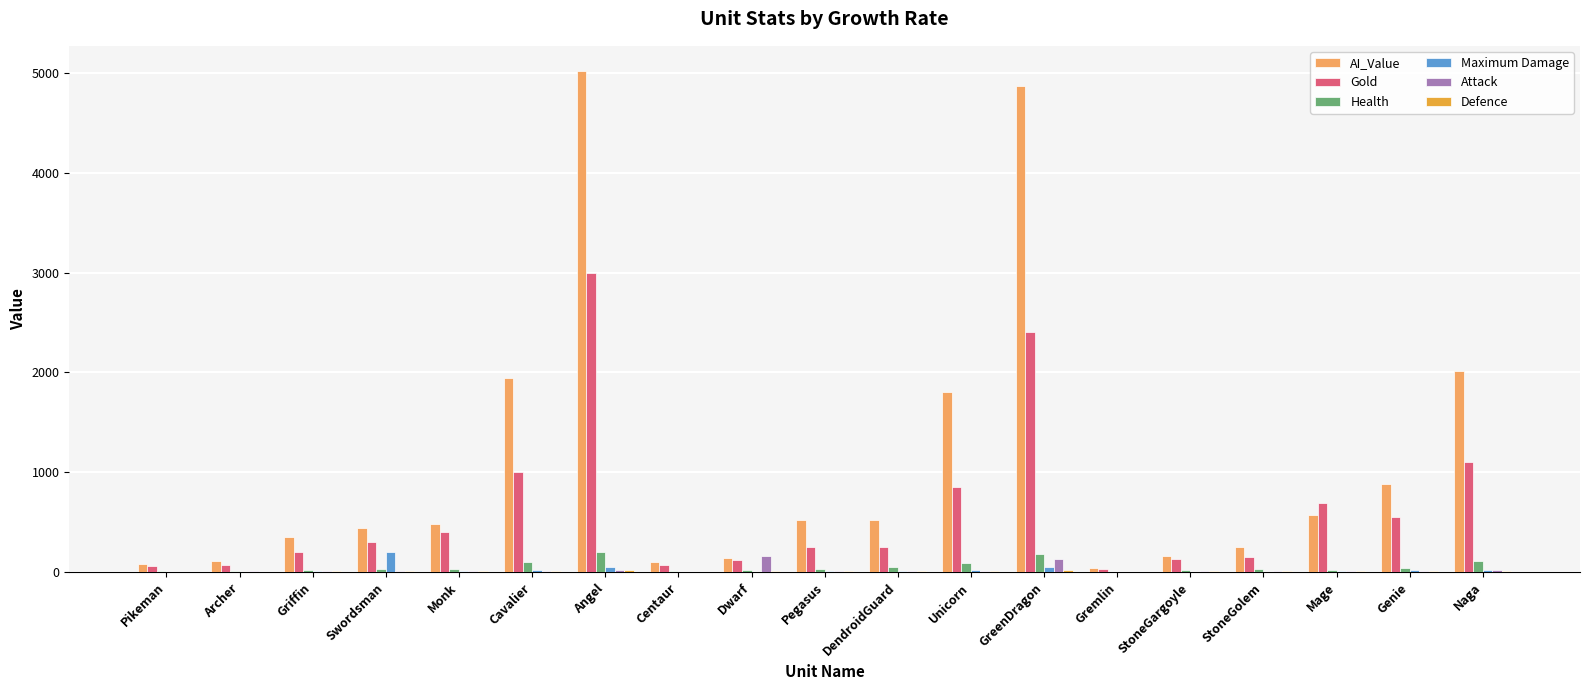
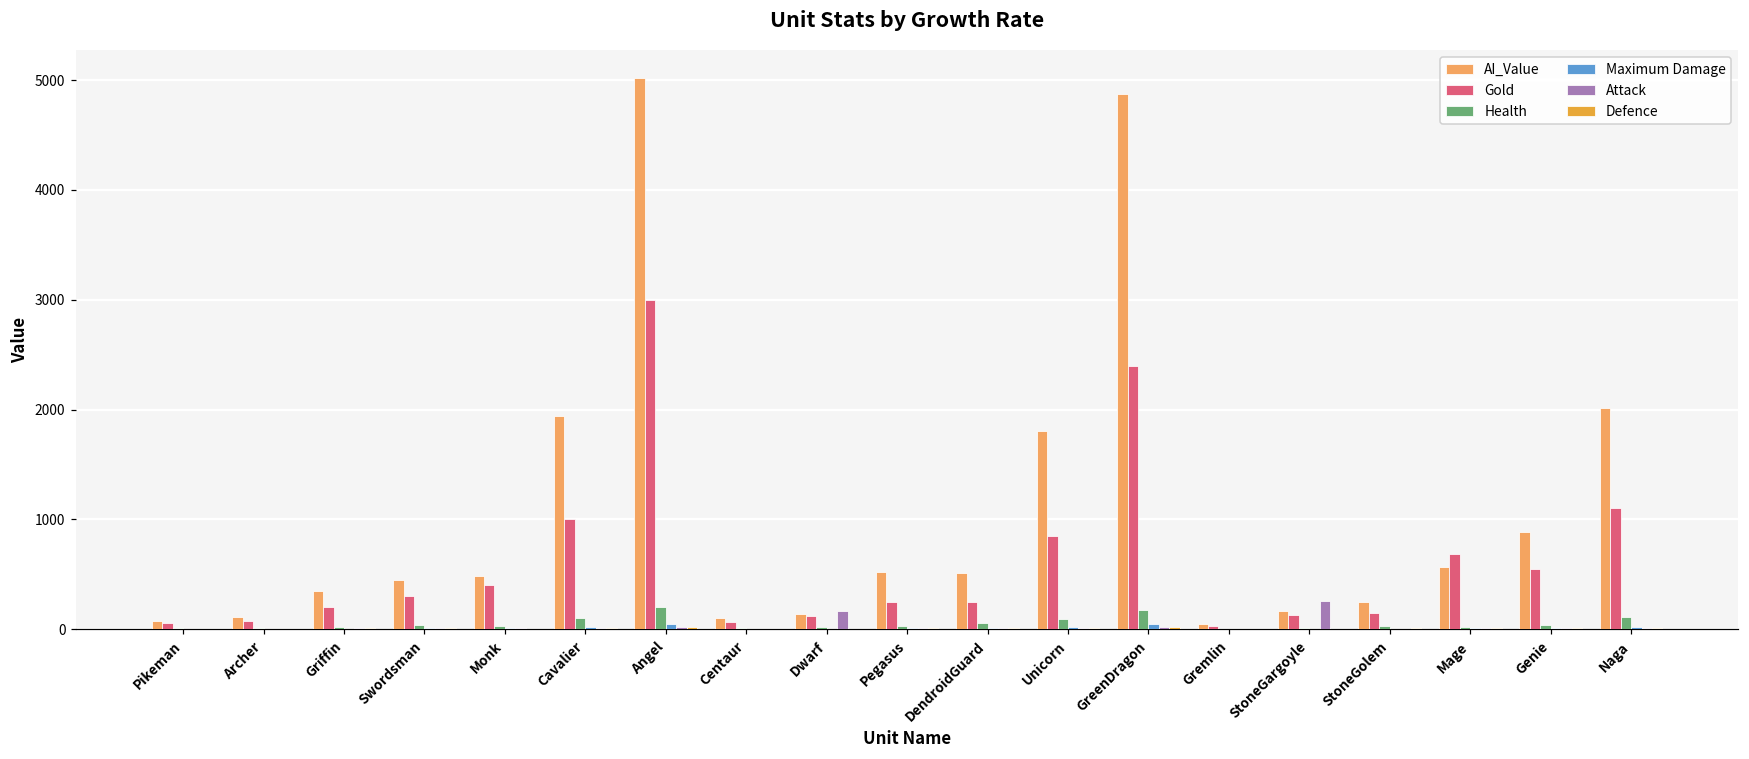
  {
    "Gold": {
      "Pikeman": 100,
      "Archer": 100,
      "Griffin": 200,
      "Swordsman": 300,
      "Monk": 400,
      "Cavalier": 1000,
      "Angel": 3000,
      "Centaur": 100,
      "Dwarf": 100,
      "Pegasus": 300,
      "DendroidGuard": 200,
      "Unicorn": 900,
      "GreenDragon": 2400,
      "Gremlin": 0,
      "StoneGargoyle": 100,
      "StoneGolem": 200,
      "Mage": 700,
      "Genie": 600,
      "Naga": 1100
    },
    "Health": {
      "Swordsman": 0,
      "Monk": 0,
      "Cavalier": 100,
      "Angel": 200,
      "Pegasus": 0,
      "DendroidGuard": 100,
      "Unicorn": 100,
      "GreenDragon": 200,
      "StoneGolem": 0,
      "Genie": 0,
      "Naga": 100
    },
    "Maximum Damage": {
-     "Swordsman": 200,
+     "Swordsman": 0,
      "Angel": 100,
      "GreenDragon": 100
    },
    "Attack": {
      "Dwarf": 200,
-     "GreenDragon": 100,
-     "StoneGargoyle": 0
+     "GreenDragon": 0,
+     "StoneGargoyle": 300
    }
  }
